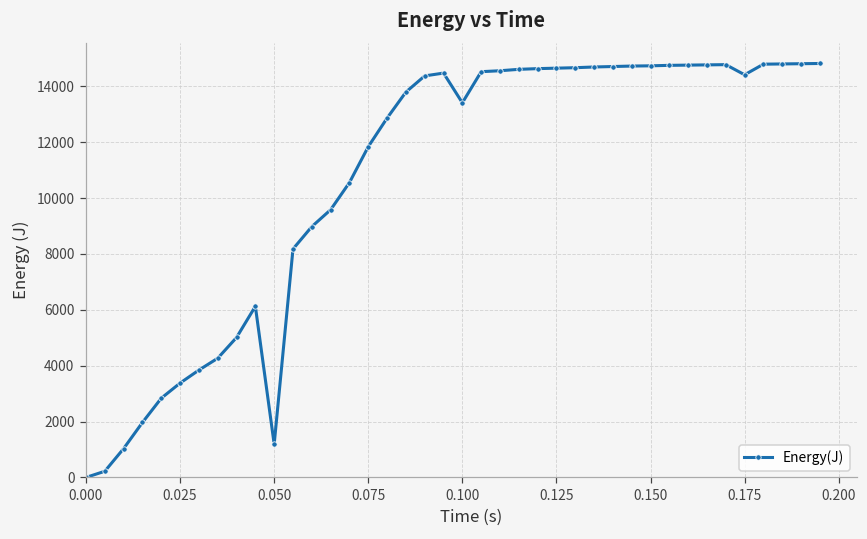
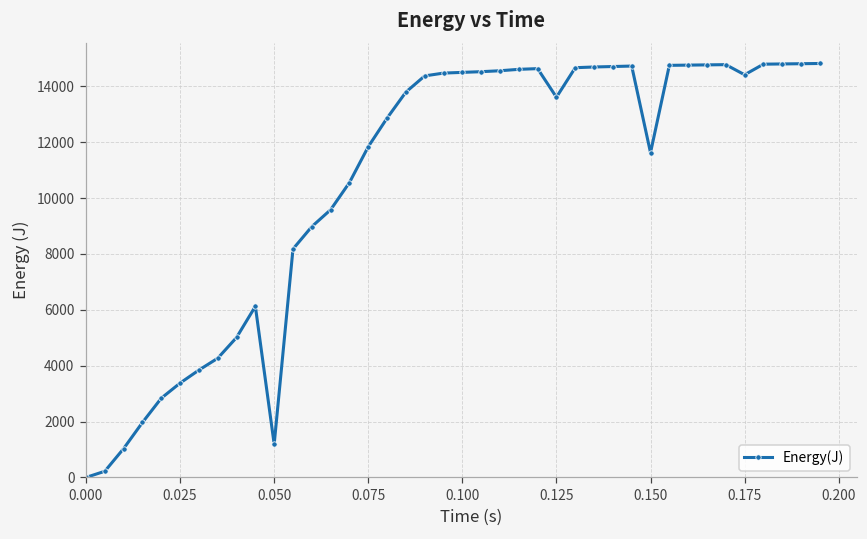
  {
    "0.000": 0,
    "0.025": 3400,
    "0.050": 1200,
    "0.075": 11800,
-   "0.100": 13400,
-   "0.125": 14600,
-   "0.150": 14700,
+   "0.100": 14500,
+   "0.125": 13600,
+   "0.150": 11600,
    "0.175": 14400
  }
